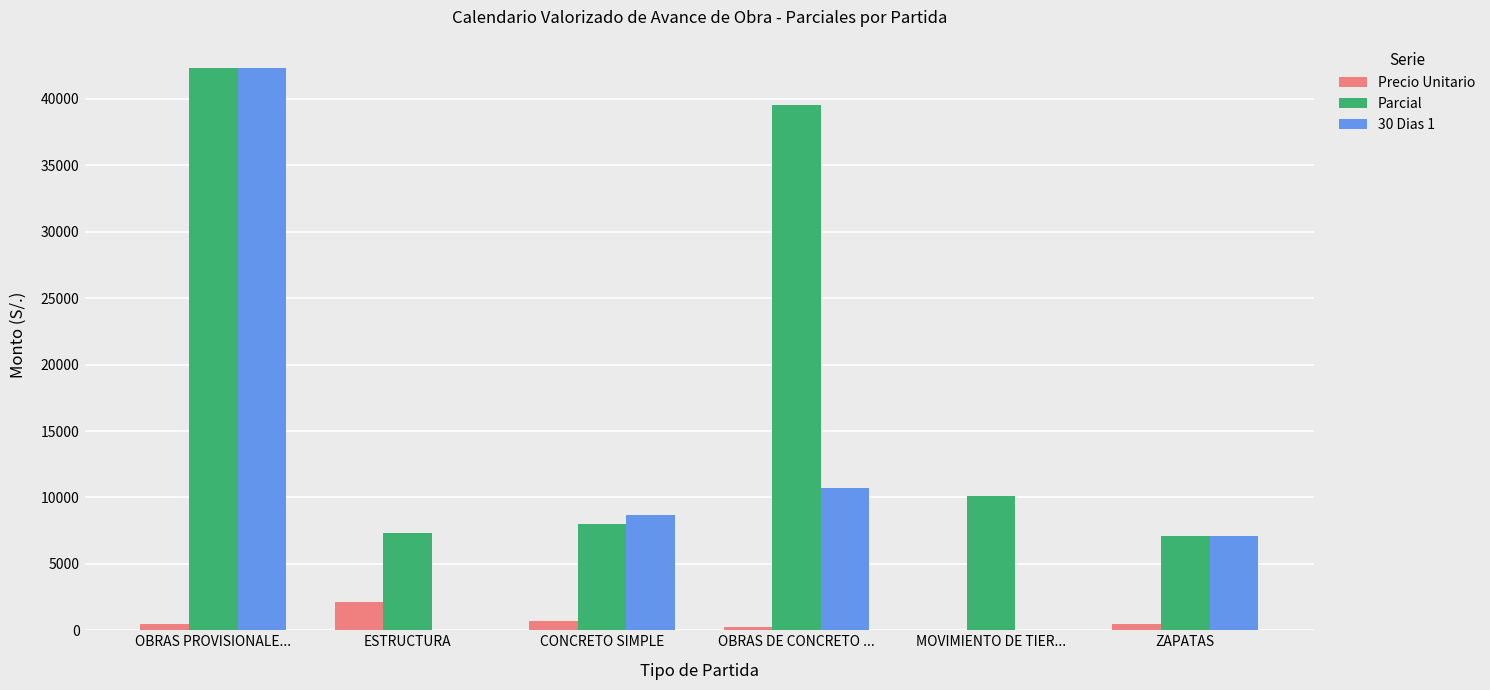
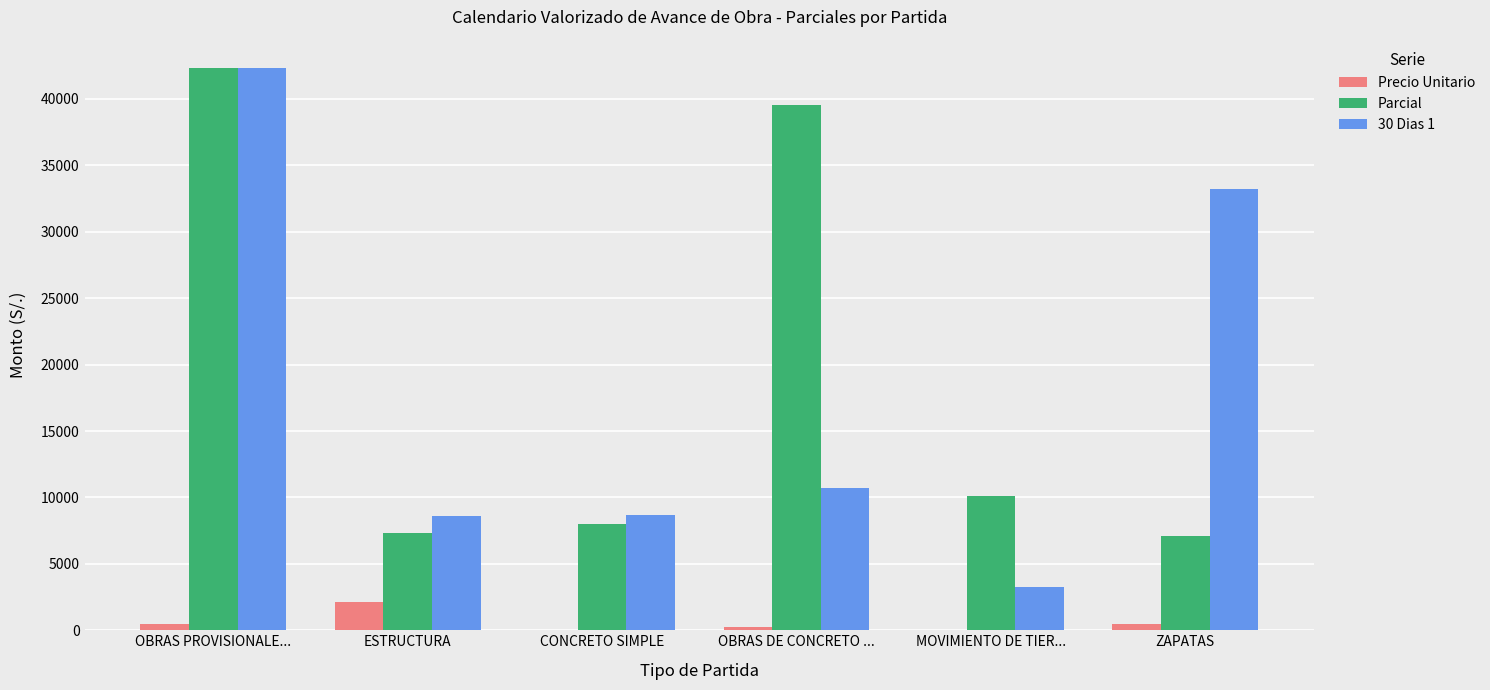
  {
    "Precio Unitario": {
      "OBRAS PROVISIONALE...": 500,
      "ESTRUCTURA": 2100,
-     "CONCRETO SIMPLE": 700,
+     "CONCRETO SIMPLE": 0,
      "OBRAS DE CONCRETO ...": 200,
      "ZAPATAS": 400
    },
    "Parcial": {
      "OBRAS PROVISIONALE...": 42300,
      "ESTRUCTURA": 7300,
      "CONCRETO SIMPLE": 8000,
      "OBRAS DE CONCRETO ...": 39600,
      "MOVIMIENTO DE TIER...": 10100,
      "ZAPATAS": 7100
    },
    "30 Dias 1": {
      "OBRAS PROVISIONALE...": 42300,
-     "ESTRUCTURA": 0,
+     "ESTRUCTURA": 8600,
      "CONCRETO SIMPLE": 8700,
      "OBRAS DE CONCRETO ...": 10700,
-     "MOVIMIENTO DE TIER...": 0,
-     "ZAPATAS": 7100
+     "MOVIMIENTO DE TIER...": 3300,
+     "ZAPATAS": 33200
    }
  }
